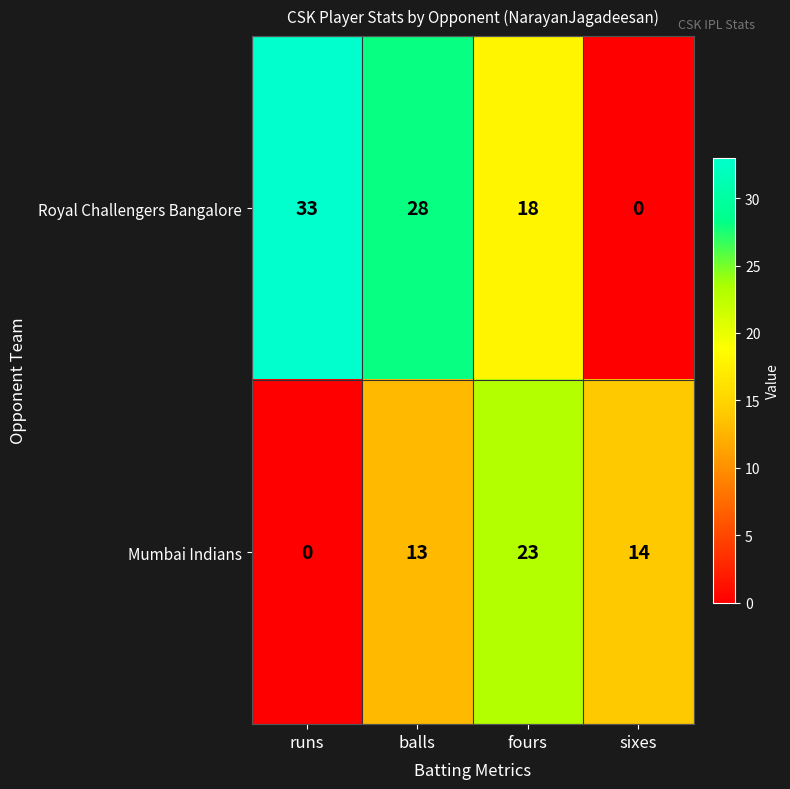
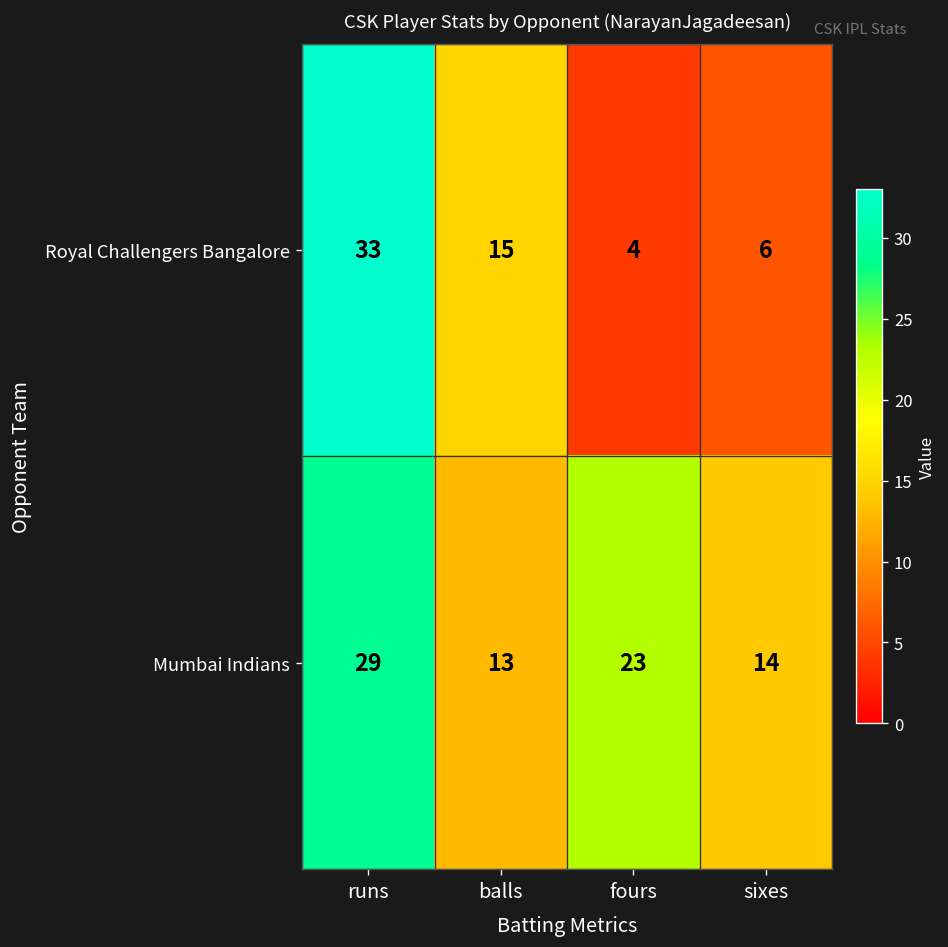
  {
    "Royal Challengers Bangalore": {
      "runs": 33,
-     "balls": 28,
-     "fours": 18,
-     "sixes": 0
+     "balls": 15,
+     "fours": 4,
+     "sixes": 6
    },
    "Mumbai Indians": {
-     "runs": 0,
+     "runs": 29,
      "balls": 13,
      "fours": 23,
      "sixes": 14
    }
  }
